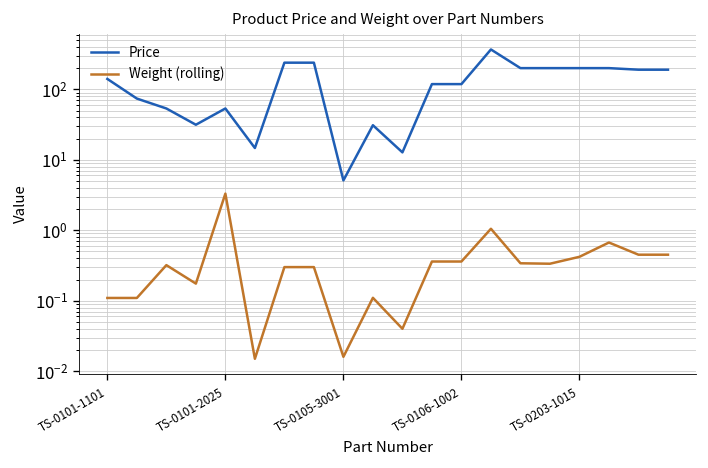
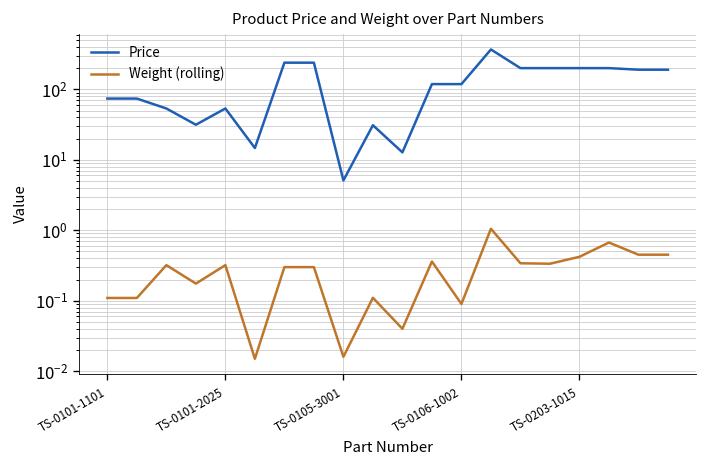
  {
    "Price": {
-     "TS-0101-1101": 140,
+     "TS-0101-1101": 70,
      "TS-0101-2025": 50,
      "TS-0105-3001": 5,
      "TS-0106-1002": 120,
      "TS-0203-1015": 200
    },
    "Weight (rolling)": {
      "TS-0101-1101": 0.11,
-     "TS-0101-2025": 3,
+     "TS-0101-2025": 0.3,
      "TS-0105-3001": 0.016,
-     "TS-0106-1002": 0.4,
+     "TS-0106-1002": 0.09,
      "TS-0203-1015": 0.4
    }
  }
